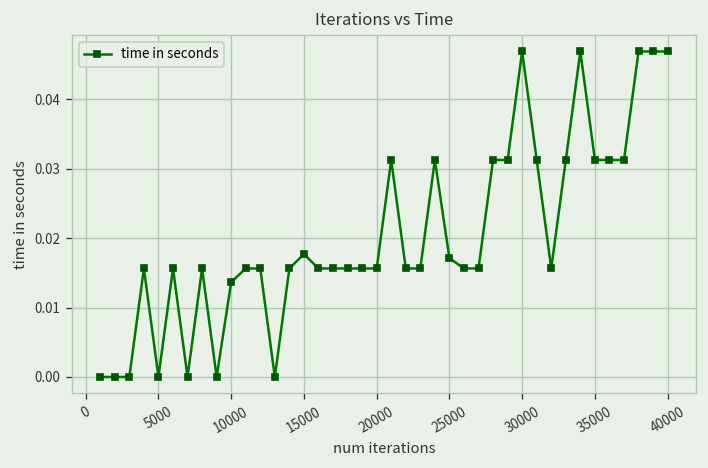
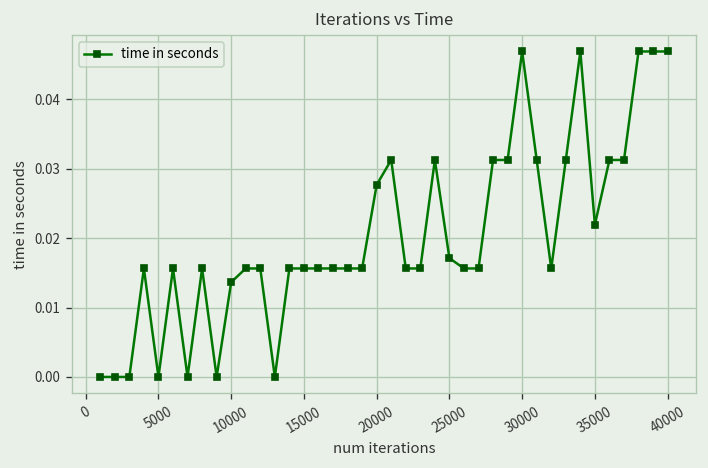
  {
    "5000": 0.000,
    "10000": 0.014,
-   "15000": 0.018,
-   "20000": 0.016,
+   "15000": 0.016,
+   "20000": 0.028,
    "25000": 0.017,
    "30000": 0.047,
-   "35000": 0.031,
+   "35000": 0.022,
    "40000": 0.047
  }
